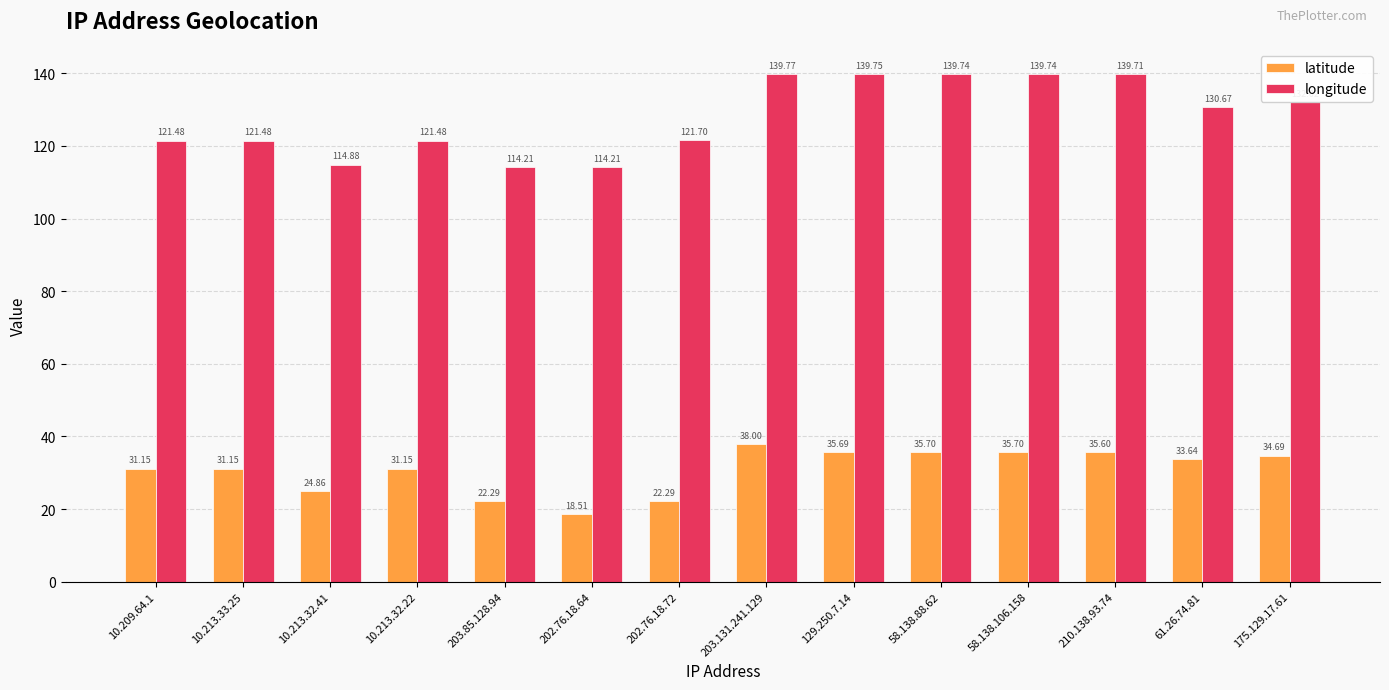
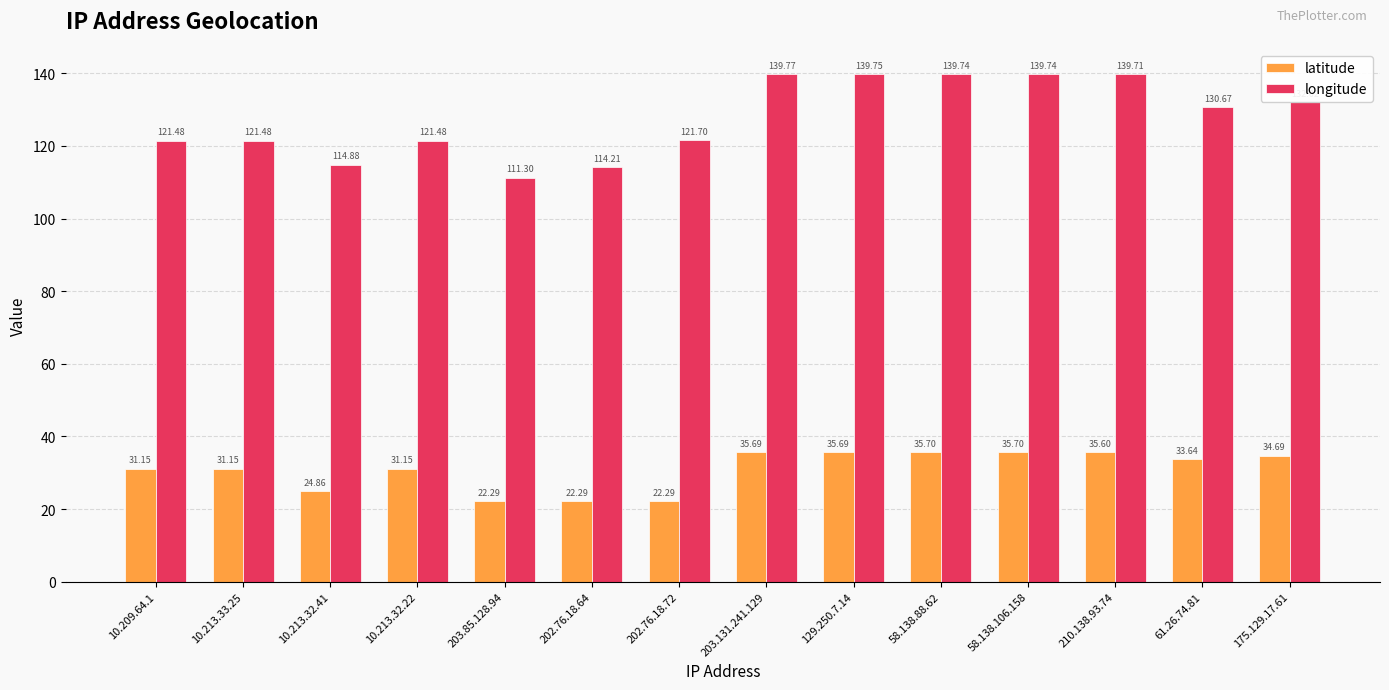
  {
    "latitude": {
      "10.209.64.1": 31.15,
      "10.213.33.25": 31.15,
      "10.213.32.41": 24.86,
      "10.213.32.22": 31.15,
      "203.85.128.94": 22.29,
-     "202.76.18.64": 18.51,
+     "202.76.18.64": 22.29,
      "202.76.18.72": 22.29,
-     "203.131.241.129": 38.00,
+     "203.131.241.129": 35.69,
      "129.250.7.14": 35.69,
      "58.138.88.62": 35.70,
      "58.138.106.158": 35.70,
      "210.138.93.74": 35.60,
      "61.26.74.81": 33.64,
      "175.129.17.61": 34.69
    },
    "longitude": {
      "10.209.64.1": 121.48,
      "10.213.33.25": 121.48,
      "10.213.32.41": 114.88,
      "10.213.32.22": 121.48,
-     "203.85.128.94": 114.21,
+     "203.85.128.94": 111.30,
      "202.76.18.64": 114.21,
      "202.76.18.72": 121.70,
      "203.131.241.129": 139.77,
      "129.250.7.14": 139.75,
      "58.138.88.62": 139.74,
      "58.138.106.158": 139.74,
      "210.138.93.74": 139.71,
      "61.26.74.81": 130.67
    }
  }
